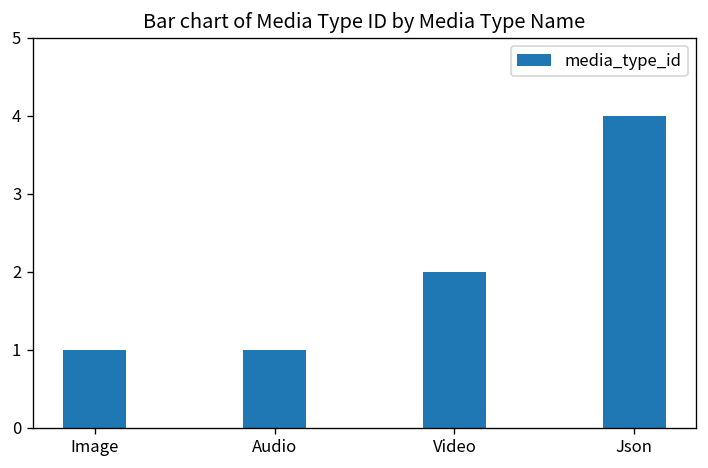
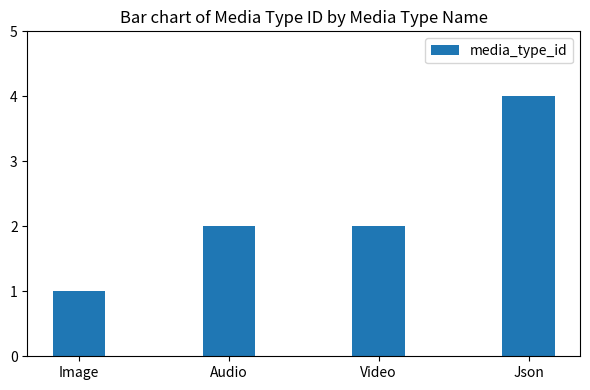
  {
    "Image": 1,
-   "Audio": 1,
+   "Audio": 2,
    "Video": 2,
    "Json": 4
  }
